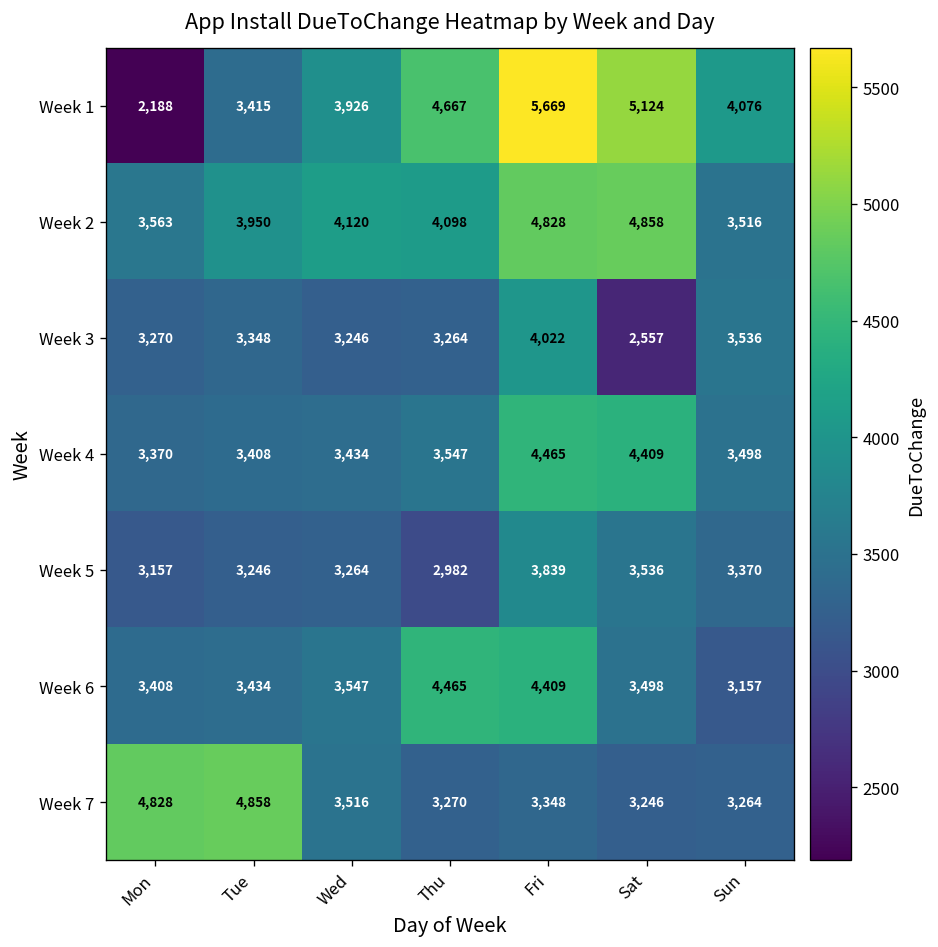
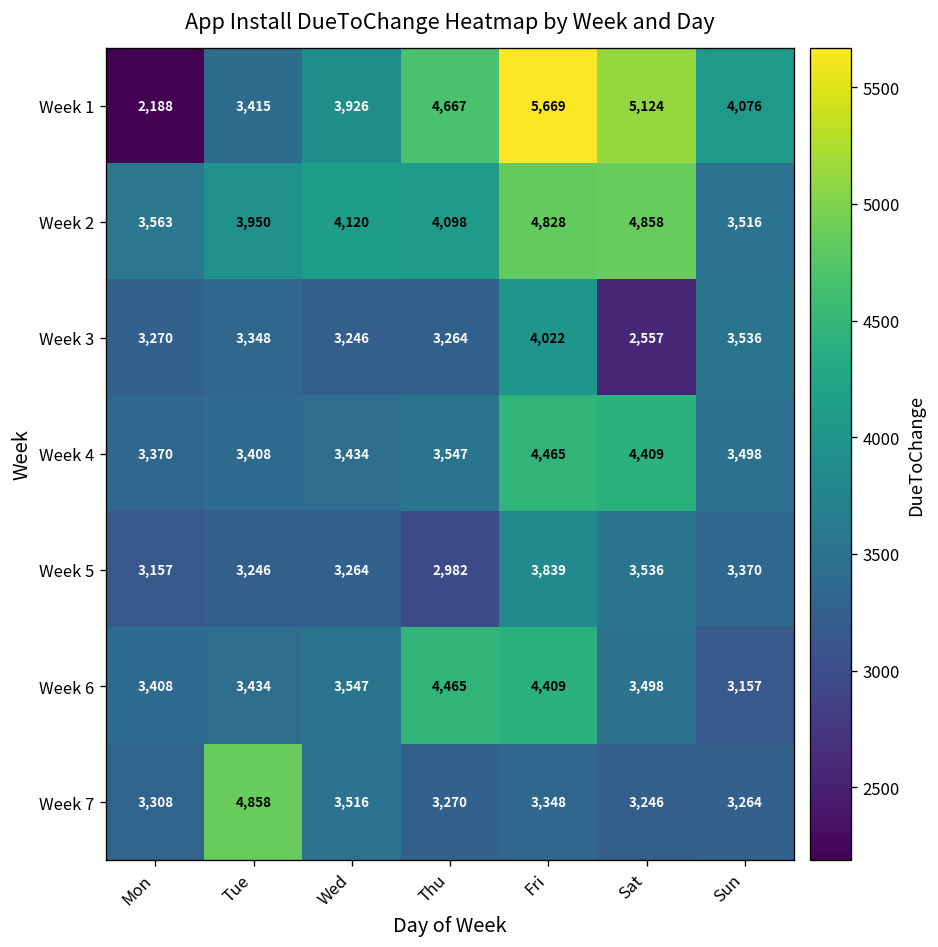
  {
    "Week 1": {
      "Mon": "2,188",
      "Tue": "3,415",
      "Wed": "3,926",
      "Thu": "4,667",
      "Fri": "5,669",
      "Sat": "5,124",
      "Sun": "4,076"
    },
    "Week 2": {
      "Mon": "3,563",
      "Tue": "3,950",
      "Wed": "4,120",
      "Thu": "4,098",
      "Fri": "4,828",
      "Sat": "4,858",
      "Sun": "3,516"
    },
    "Week 3": {
      "Mon": "3,270",
      "Tue": "3,348",
      "Wed": "3,246",
      "Thu": "3,264",
      "Fri": "4,022",
      "Sat": "2,557",
      "Sun": "3,536"
    },
    "Week 4": {
      "Mon": "3,370",
      "Tue": "3,408",
      "Wed": "3,434",
      "Thu": "3,547",
      "Fri": "4,465",
      "Sat": "4,409",
      "Sun": "3,498"
    },
    "Week 5": {
      "Mon": "3,157",
      "Tue": "3,246",
      "Wed": "3,264",
      "Thu": "2,982",
      "Fri": "3,839",
      "Sat": "3,536",
      "Sun": "3,370"
    },
    "Week 6": {
      "Mon": "3,408",
      "Tue": "3,434",
      "Wed": "3,547",
      "Thu": "4,465",
      "Fri": "4,409",
      "Sat": "3,498",
      "Sun": "3,157"
    },
    "Week 7": {
-     "Mon": "4,828",
+     "Mon": "3,308",
      "Tue": "4,858",
      "Wed": "3,516",
      "Thu": "3,270",
      "Fri": "3,348",
      "Sat": "3,246",
      "Sun": "3,264"
    }
  }
